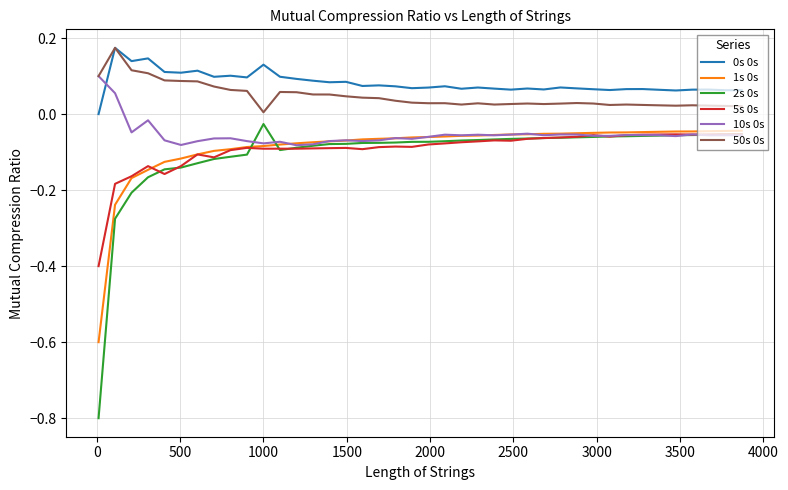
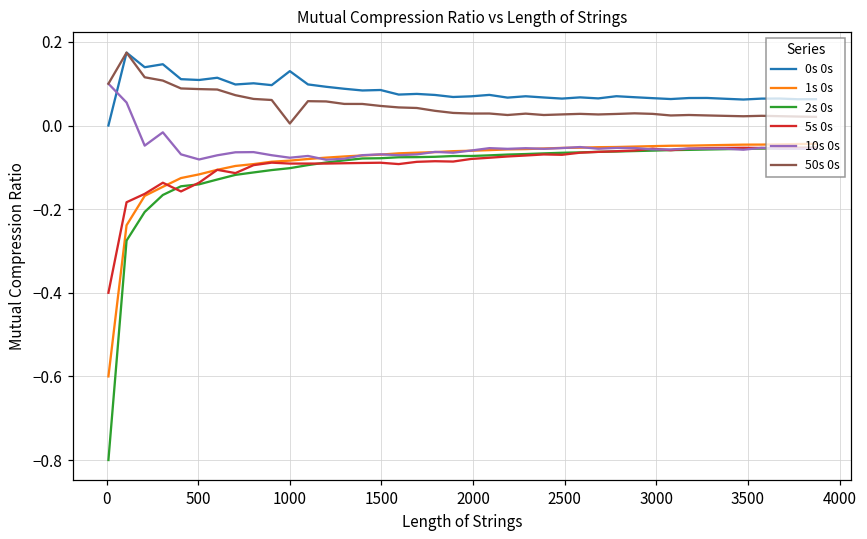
  {
    "0s 0s": {
      "1000": 0.13
    },
    "1s 0s": {
      "1000": -0.08
    },
    "2s 0s": {
-     "1000": -0.03
+     "1000": -0.10
    },
    "5s 0s": {
      "1000": -0.09
    },
    "10s 0s": {
      "1000": -0.08
    },
    "50s 0s": {
      "1000": 0.00
    }
  }
